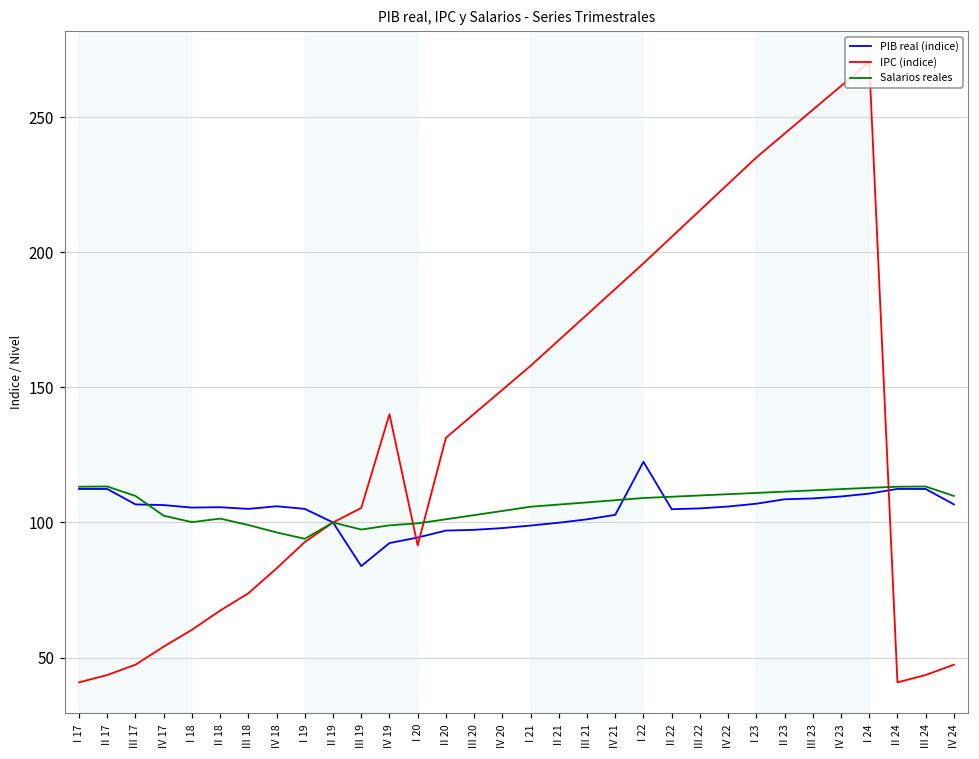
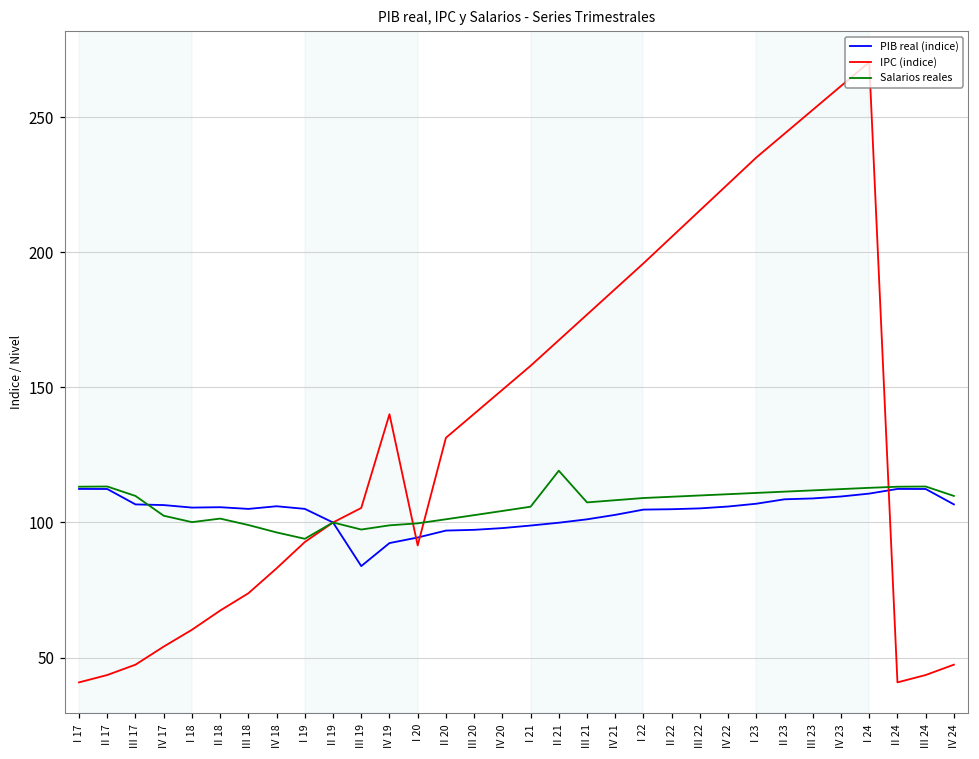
  {
    "PIB real (indice)": {
      "III 17": 107,
      "IV 17": 106,
      "I 18": 106,
      "II 18": 106,
      "III 18": 105,
      "IV 18": 106,
      "I 19": 105,
      "III 19": 84,
      "IV 19": 92,
      "I 20": 94,
      "II 20": 97,
      "III 20": 97,
      "IV 20": 98,
      "I 21": 99,
      "II 21": 100,
      "III 21": 101,
      "IV 21": 103,
-     "I 22": 122,
+     "I 22": 105,
      "II 22": 105,
      "III 22": 105,
      "IV 22": 106,
      "I 23": 107,
      "II 23": 109,
      "III 23": 109,
      "IV 23": 110,
      "I 24": 111,
      "IV 24": 107
    },
    "IPC (indice)": {
      "I 17": 41,
      "II 17": 44,
      "III 17": 47,
      "IV 17": 54,
      "I 18": 60,
      "II 18": 67,
      "III 18": 74,
      "IV 18": 83,
      "I 19": 93,
      "III 19": 105,
      "IV 19": 140,
      "I 20": 92,
      "II 20": 131,
      "III 20": 140,
      "IV 20": 149,
      "I 21": 158,
      "II 21": 167,
      "III 21": 177,
      "IV 21": 186,
      "I 22": 196,
      "II 22": 206,
      "III 22": 215,
      "IV 22": 225,
      "I 23": 235,
      "II 23": 244,
      "III 23": 253,
      "IV 23": 261,
      "II 24": 41,
      "III 24": 44,
      "IV 24": 47
    },
    "Salarios reales": {
      "III 17": 110,
      "IV 17": 102,
      "I 18": 100,
      "II 18": 101,
      "III 18": 99,
      "IV 18": 96,
      "I 19": 94,
      "III 19": 97,
      "IV 19": 99,
      "I 20": 100,
      "II 20": 101,
      "III 20": 103,
      "IV 20": 104,
      "I 21": 106,
-     "II 21": 107,
+     "II 21": 119,
      "III 21": 107,
      "IV 21": 108,
      "I 22": 109,
      "II 22": 110,
      "III 22": 110,
      "IV 22": 110,
      "I 23": 111,
      "II 23": 111,
      "III 23": 112,
      "IV 23": 112,
      "I 24": 113,
      "IV 24": 110
    }
  }
